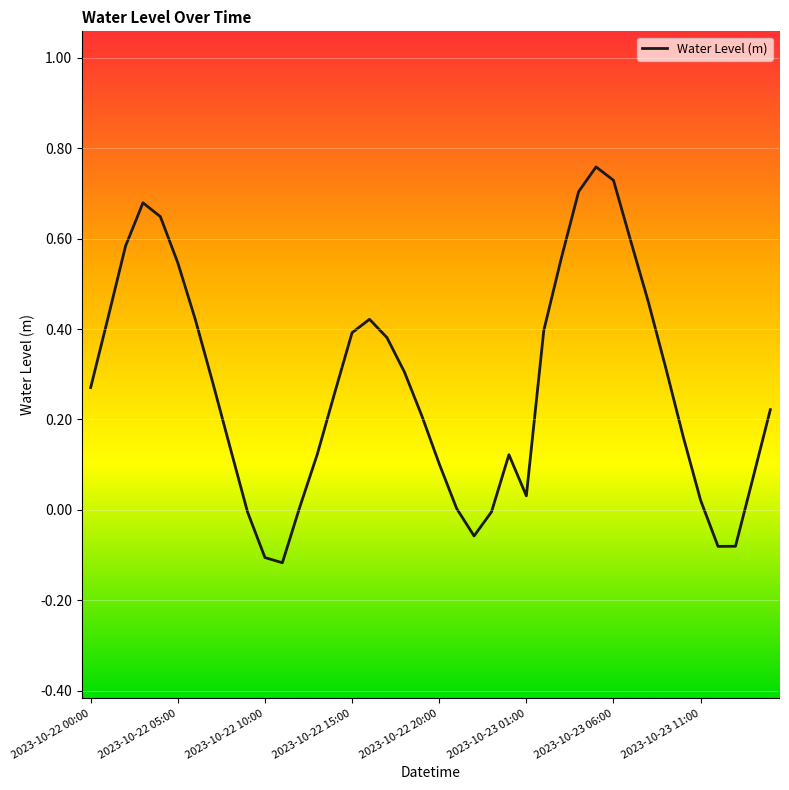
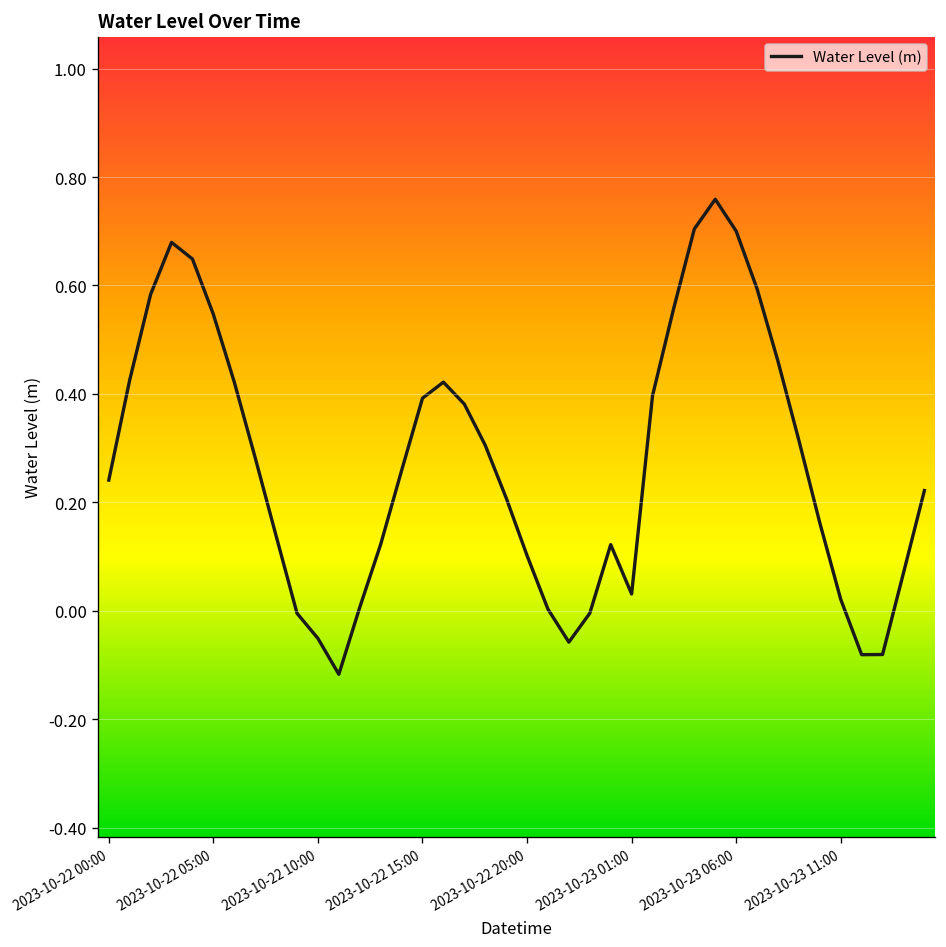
  {
-   "2023-10-22 00:00": 0.27,
+   "2023-10-22 00:00": 0.24,
    "2023-10-22 05:00": 0.55,
-   "2023-10-22 10:00": -0.11,
+   "2023-10-22 10:00": -0.05,
    "2023-10-22 15:00": 0.39,
    "2023-10-22 20:00": 0.10,
    "2023-10-23 01:00": 0.03,
-   "2023-10-23 06:00": 0.73,
+   "2023-10-23 06:00": 0.70,
    "2023-10-23 11:00": 0.02
  }
